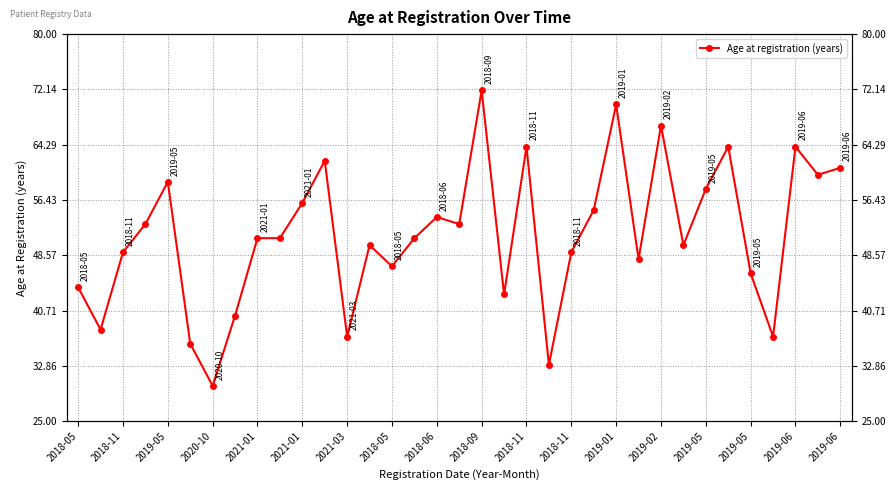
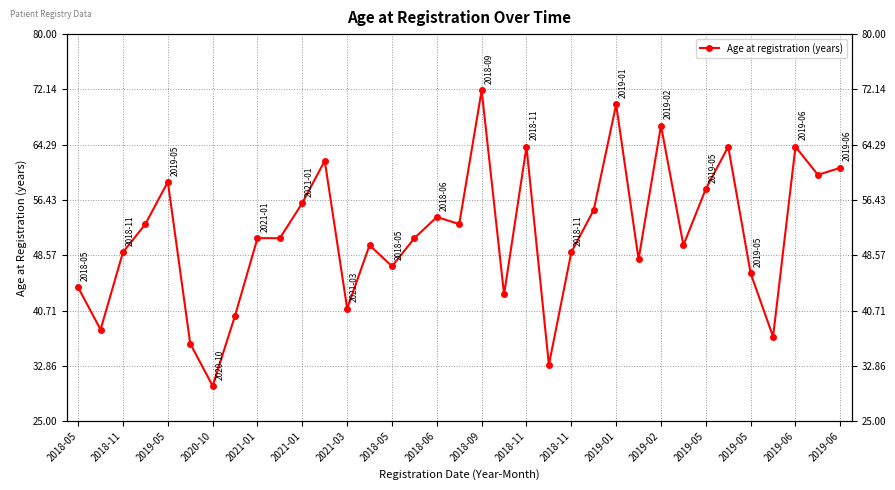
  {
-   "2021-03": 37
+   "2021-03": 41
  }
